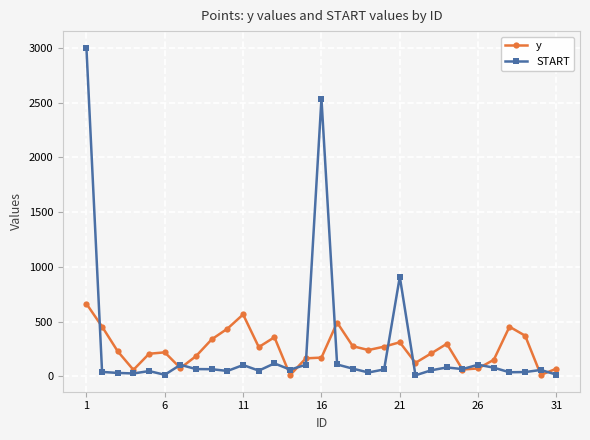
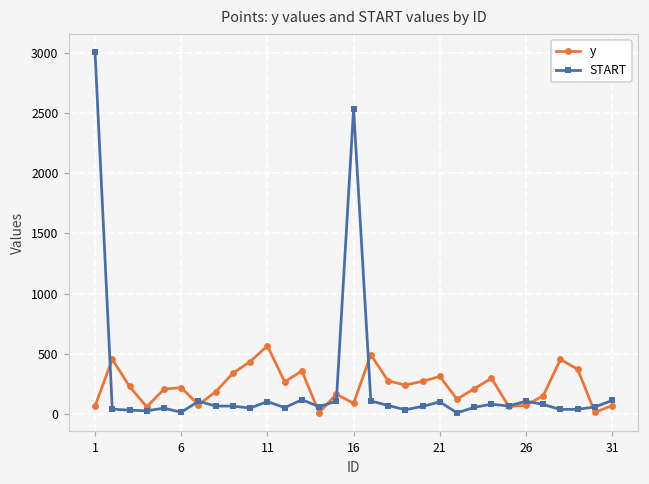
  {
    "y": {
-     "1": 660,
+     "1": 70,
      "6": 220,
      "11": 570,
-     "16": 170,
+     "16": 90,
      "21": 310,
      "26": 70,
      "31": 70
    },
    "START": {
      "1": 3000,
      "6": 20,
      "11": 100,
      "16": 2540,
-     "21": 910,
+     "21": 100,
      "26": 110,
-     "31": 20
+     "31": 110
    }
  }
